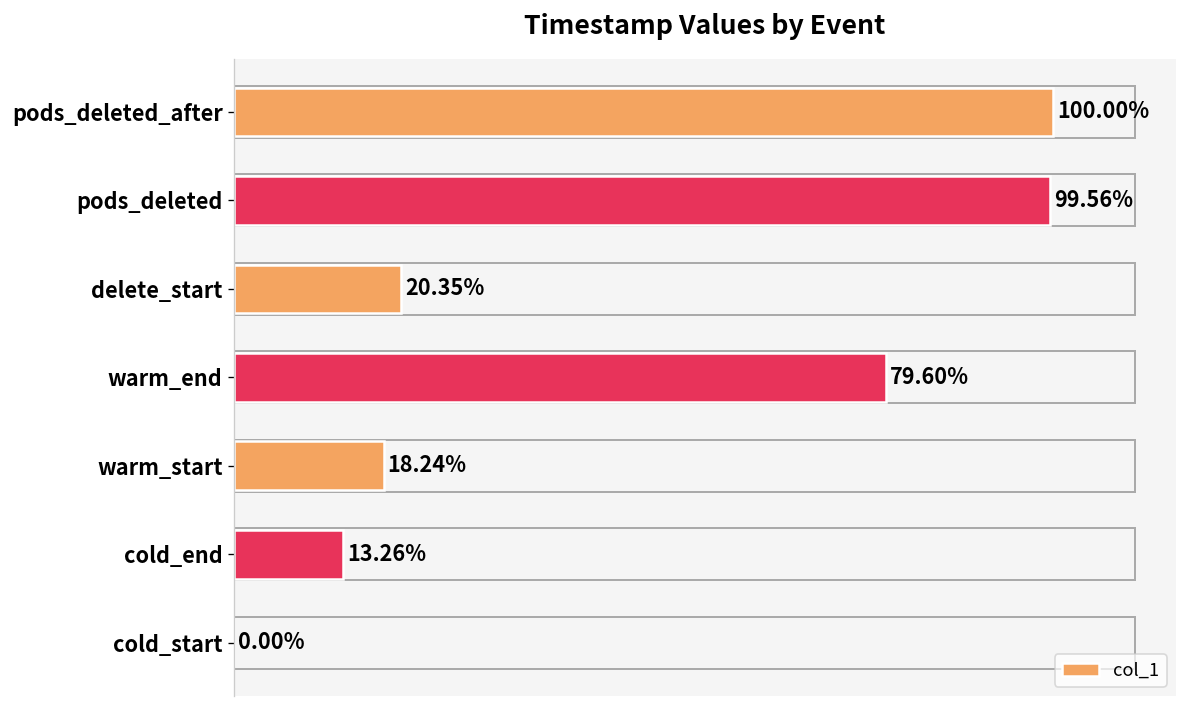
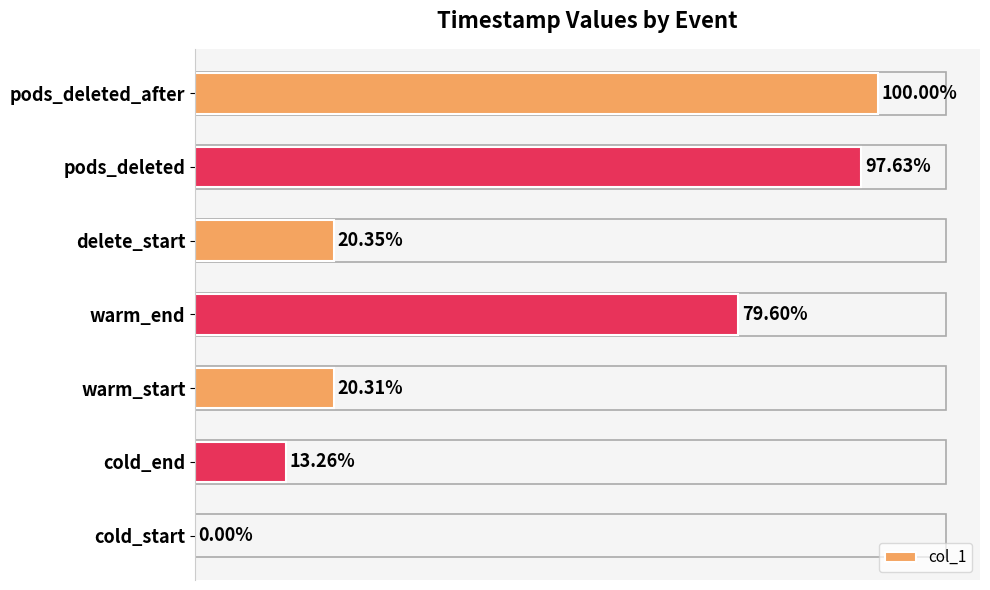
  {
    "pods_deleted_after": "100.00%",
-   "pods_deleted": "99.56%",
+   "pods_deleted": "97.63%",
    "delete_start": "20.35%",
    "warm_end": "79.60%",
-   "warm_start": "18.24%",
+   "warm_start": "20.31%",
    "cold_end": "13.26%",
    "cold_start": "0.00%"
  }
